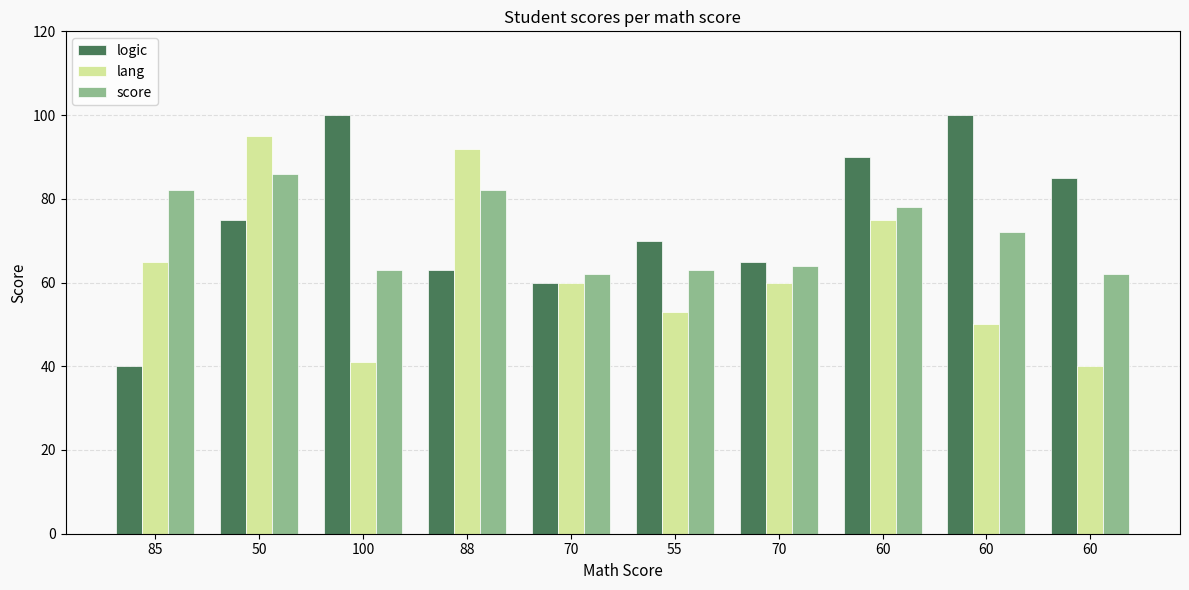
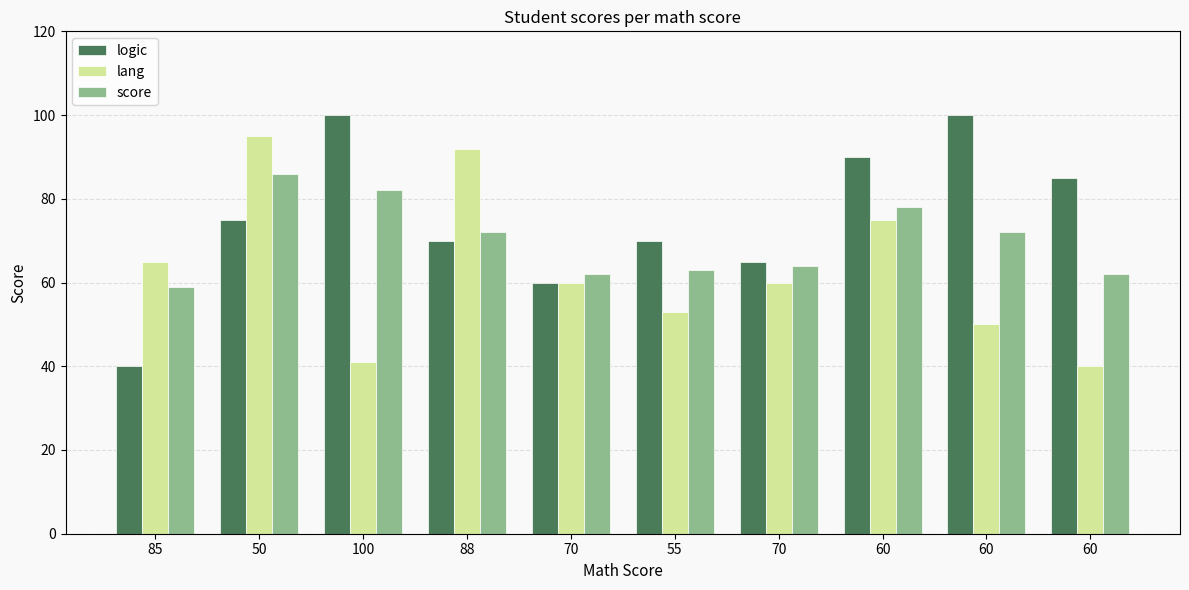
  {
    "logic": {
      "85": 40,
      "50": 75,
      "100": 100,
-     "88": 63,
+     "88": 70,
      "55": 70
    },
    "lang": {
      "85": 65,
      "50": 95,
      "100": 41,
      "88": 92,
      "55": 53
    },
    "score": {
-     "85": 82,
+     "85": 59,
      "50": 86,
-     "100": 63,
-     "88": 82,
+     "100": 82,
+     "88": 72,
      "55": 63
    }
  }
